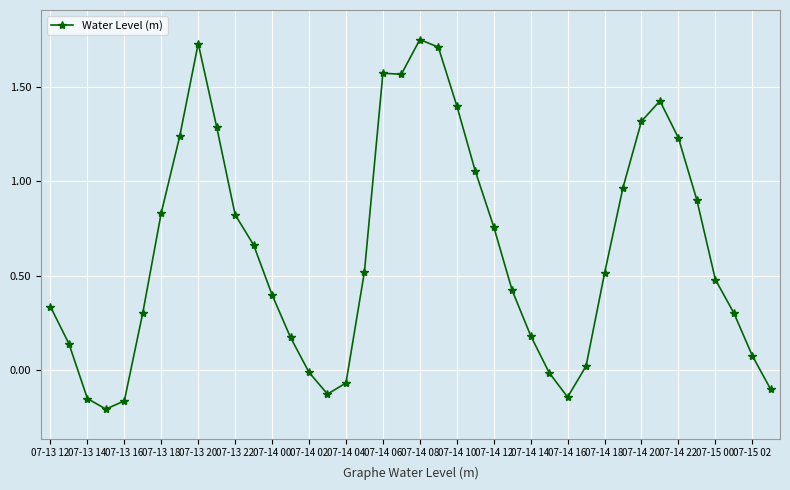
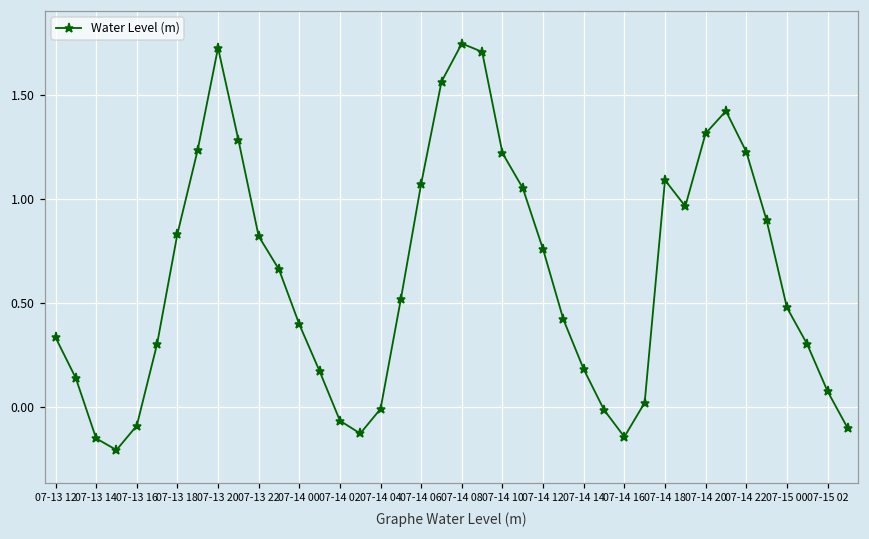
  {
    "07-13 12": 0.34,
    "07-13 14": -0.15,
-   "07-13 16": -0.16,
+   "07-13 16": -0.09,
    "07-13 18": 0.83,
    "07-13 20": 1.73,
    "07-13 22": 0.82,
    "07-14 00": 0.40,
-   "07-14 02": -0.01,
-   "07-14 04": -0.07,
-   "07-14 06": 1.57,
+   "07-14 02": -0.06,
+   "07-14 04": -0.01,
+   "07-14 06": 1.08,
    "07-14 08": 1.75,
-   "07-14 10": 1.40,
+   "07-14 10": 1.22,
    "07-14 12": 0.76,
    "07-14 14": 0.18,
    "07-14 16": -0.14,
-   "07-14 18": 0.51,
+   "07-14 18": 1.09,
    "07-14 20": 1.32,
    "07-14 22": 1.23,
    "07-15 00": 0.48,
    "07-15 02": 0.08
  }
